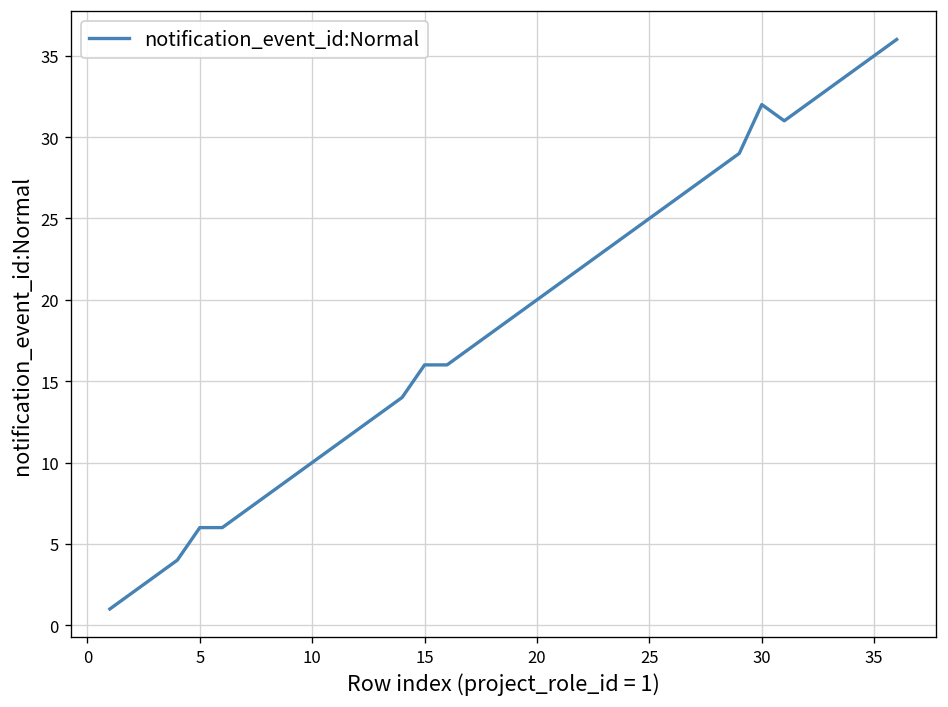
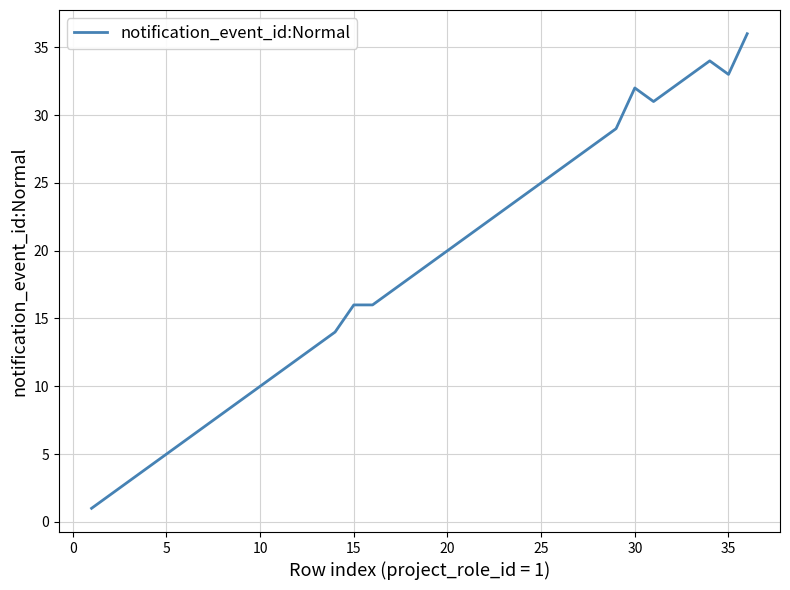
  {
-   "5": 6,
+   "5": 5,
    "10": 10,
    "15": 16,
    "20": 20,
    "25": 25,
    "30": 32,
-   "35": 35
+   "35": 33
  }
